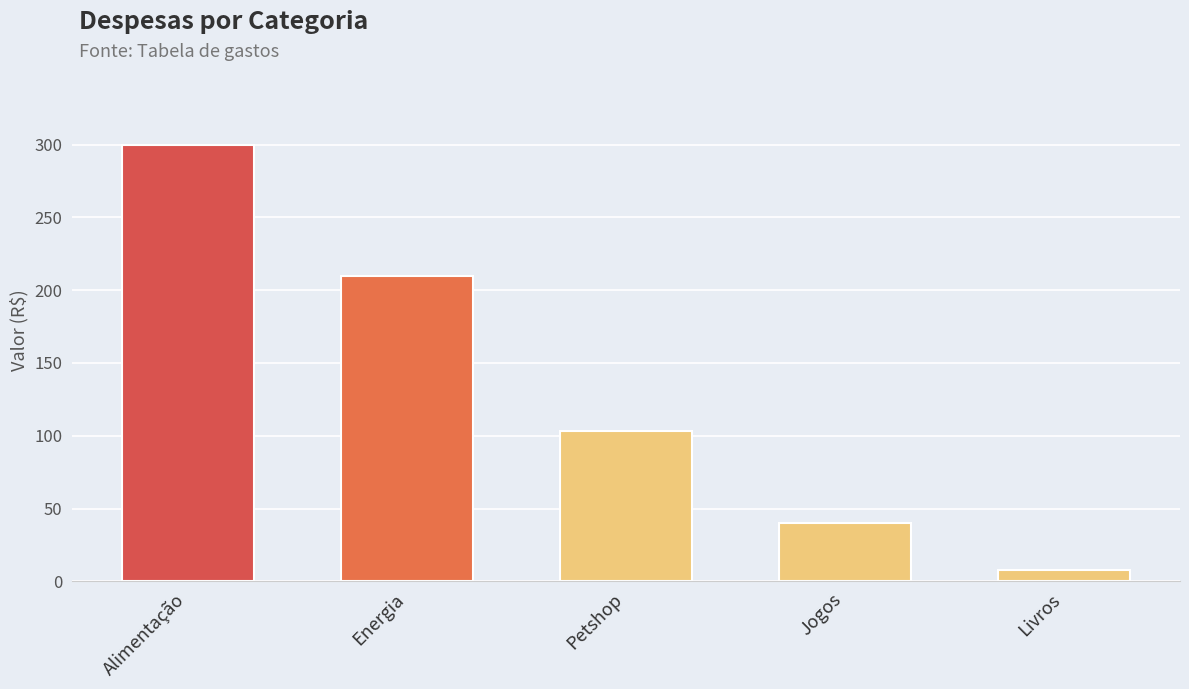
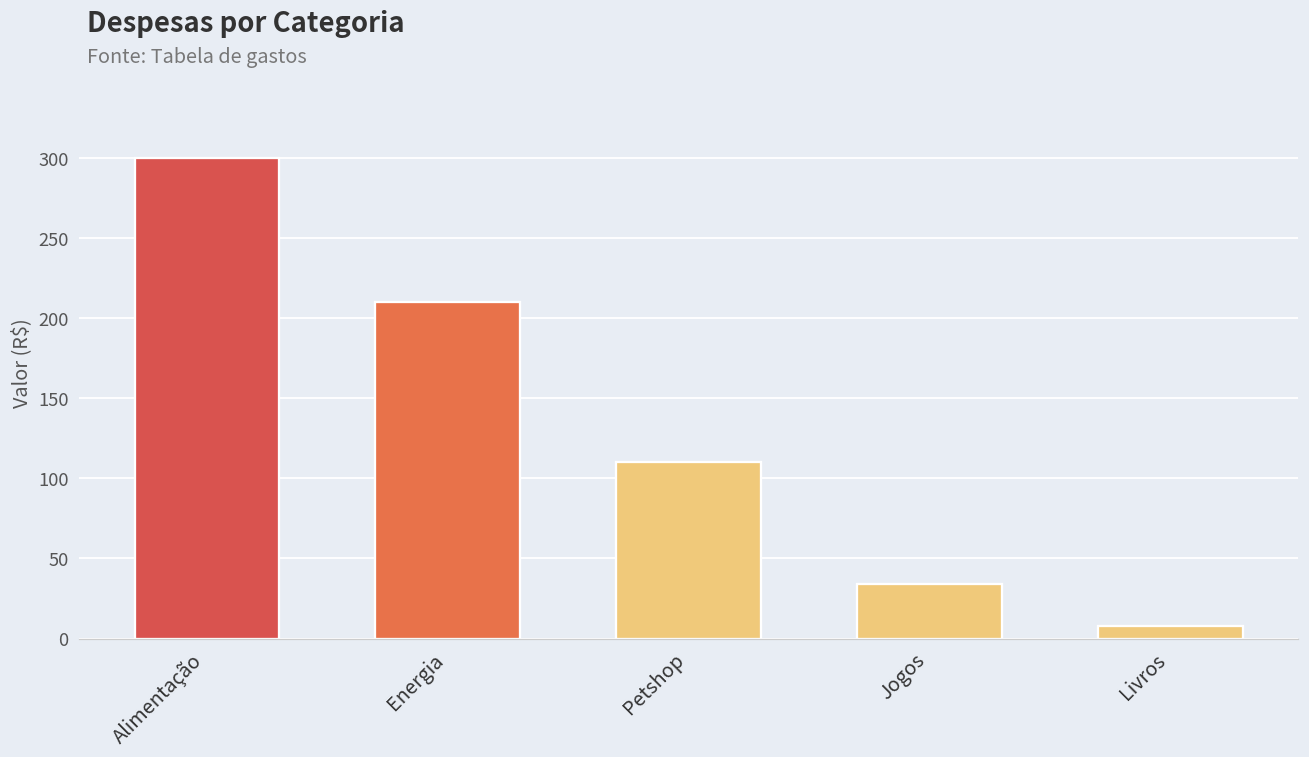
  {
    "Alimentação": 300,
    "Energia": 210,
-   "Petshop": 103,
-   "Jogos": 40,
+   "Petshop": 110,
+   "Jogos": 34,
    "Livros": 8
  }
